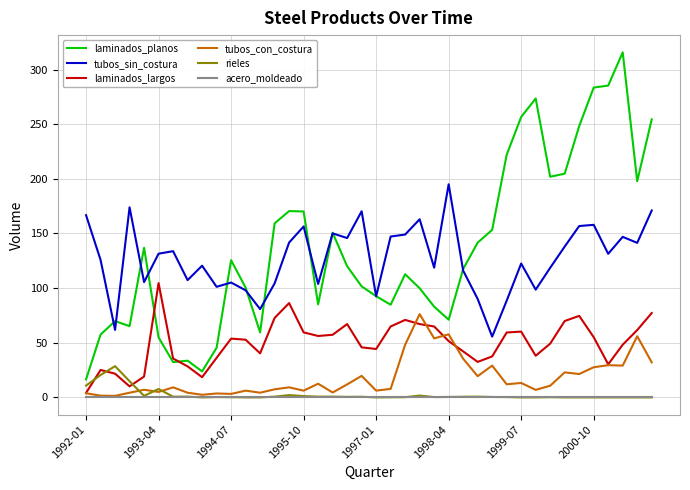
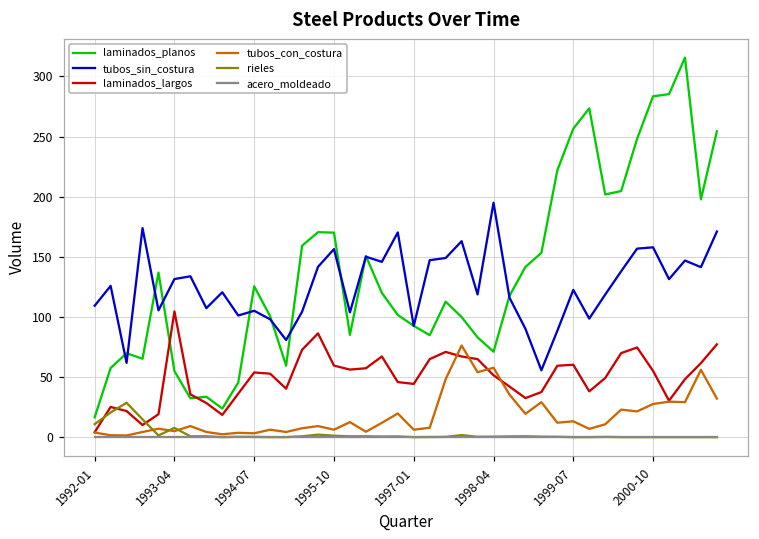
  {
    "laminados_planos": {
      "1992-01": 17,
      "1993-04": 55,
      "1994-07": 126,
      "1995-10": 170,
      "1998-04": 71,
      "1999-07": 257,
      "2000-10": 284
    },
    "tubos_sin_costura": {
-     "1992-01": 167,
+     "1992-01": 109,
      "1993-04": 132,
      "1994-07": 105,
      "1995-10": 156,
      "1998-04": 195,
      "1999-07": 123,
      "2000-10": 158
    },
    "laminados_largos": {
      "1993-04": 105,
      "1994-07": 54,
      "1995-10": 60,
      "1997-01": 44,
      "1998-04": 52,
      "1999-07": 60,
      "2000-10": 55
    },
    "tubos_con_costura": {
      "1993-04": 5,
      "1994-07": 3,
      "1995-10": 6,
      "1997-01": 6,
      "1998-04": 58,
      "1999-07": 13,
      "2000-10": 28
    },
    "rieles": {
      "1992-01": 11,
      "1993-04": 8
    },
    "acero_moldeado": {
      "1992-01": 0,
      "1993-04": 0
    }
  }
